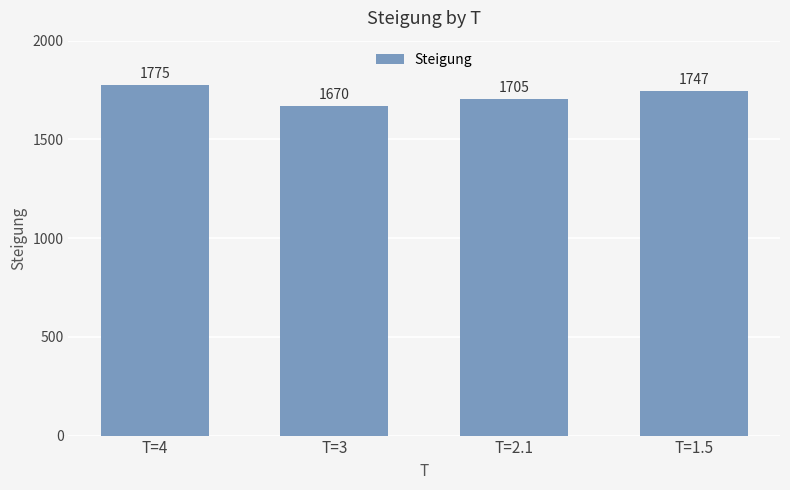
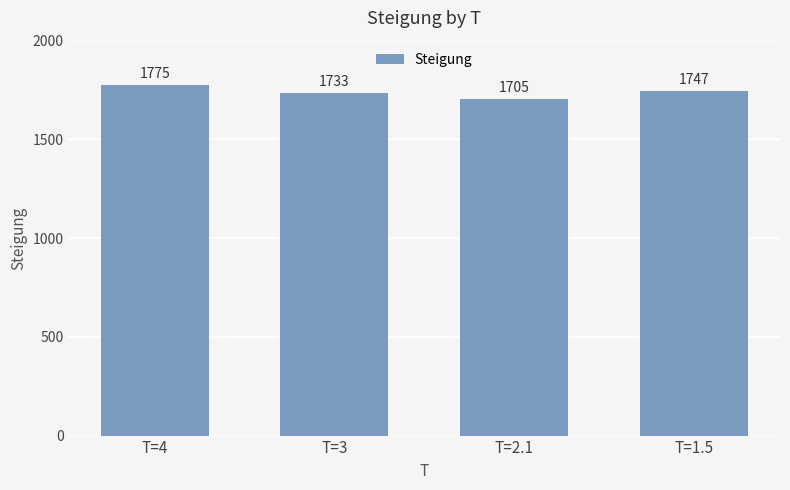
  {
    "T=4": 1775,
-   "T=3": 1670,
+   "T=3": 1733,
    "T=2.1": 1705,
    "T=1.5": 1747
  }
